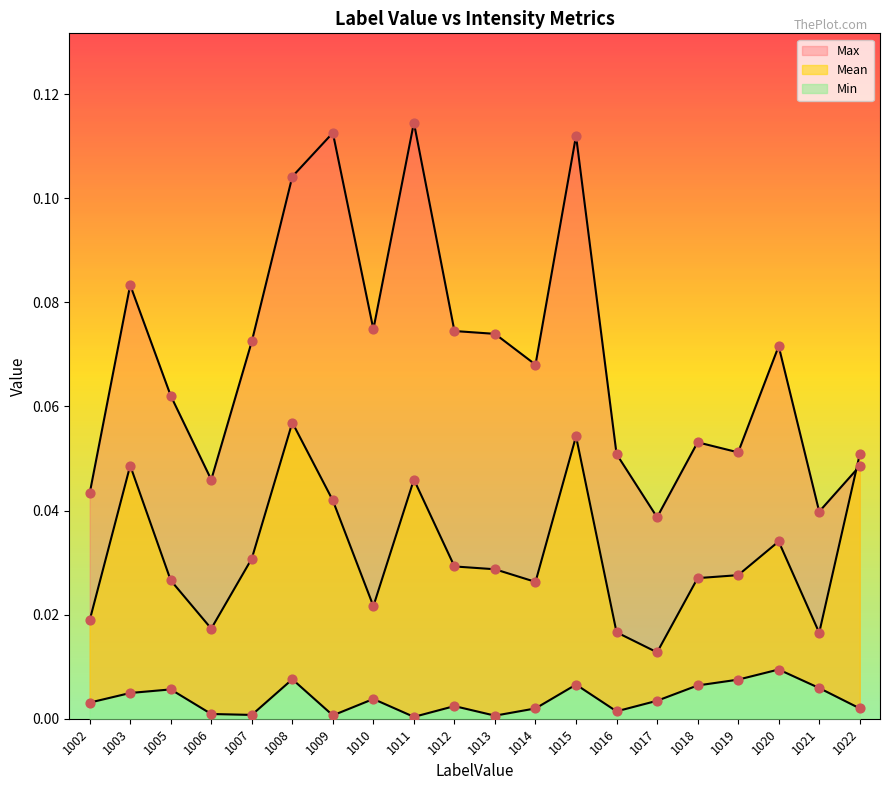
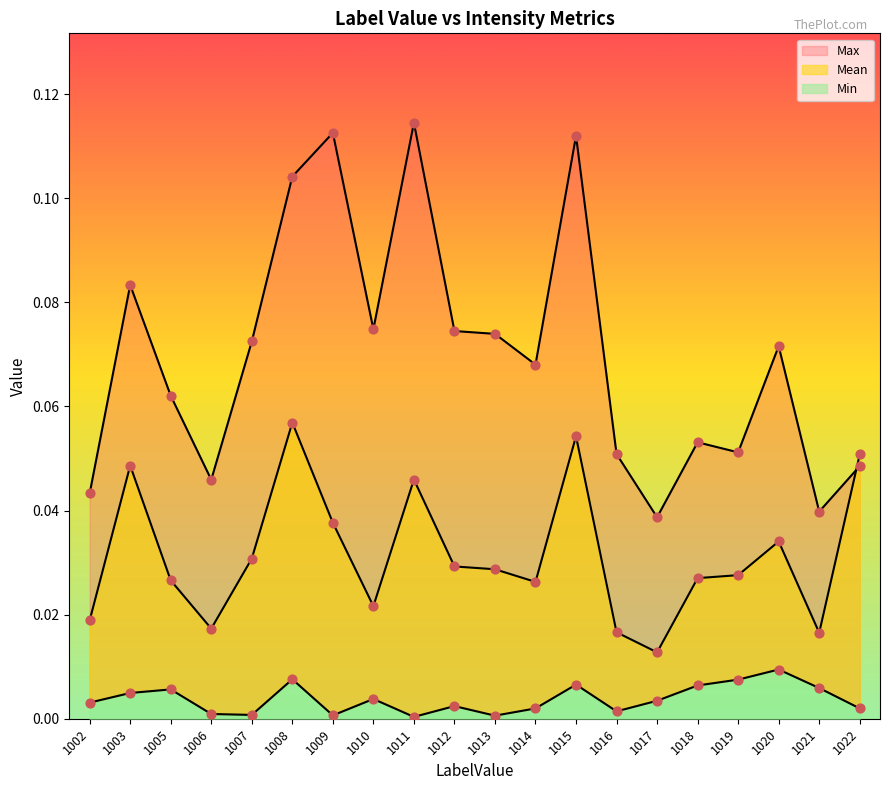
  {
    "Max": {
      "1002": 0.043,
      "1003": 0.083,
      "1005": 0.062,
      "1006": 0.046,
      "1007": 0.072,
      "1008": 0.104,
      "1009": 0.113,
      "1010": 0.075,
      "1011": 0.115,
      "1012": 0.074,
      "1013": 0.074,
      "1014": 0.068,
      "1015": 0.112,
      "1016": 0.051,
      "1017": 0.039,
      "1018": 0.053,
      "1019": 0.051,
      "1020": 0.072,
      "1021": 0.040,
      "1022": 0.049
    },
    "Mean": {
      "1002": 0.019,
      "1003": 0.049,
      "1005": 0.027,
      "1006": 0.017,
      "1007": 0.031,
      "1008": 0.057,
-     "1009": 0.042,
+     "1009": 0.038,
      "1010": 0.022,
      "1011": 0.046,
      "1012": 0.029,
      "1013": 0.029,
      "1014": 0.026,
      "1015": 0.054,
      "1016": 0.017,
      "1017": 0.013,
      "1018": 0.027,
      "1019": 0.028,
      "1020": 0.034,
      "1021": 0.017,
      "1022": 0.051
    },
    "Min": {
      "1002": 0.003,
      "1003": 0.005,
      "1005": 0.006,
      "1006": 0.001,
      "1007": 0.001,
      "1008": 0.008,
      "1009": 0.001,
      "1010": 0.004,
      "1011": 0.000,
      "1012": 0.002,
      "1013": 0.001,
      "1014": 0.002,
      "1015": 0.007,
      "1016": 0.001,
      "1017": 0.003,
      "1018": 0.006,
      "1019": 0.008,
      "1020": 0.009,
      "1021": 0.006,
      "1022": 0.002
    }
  }
